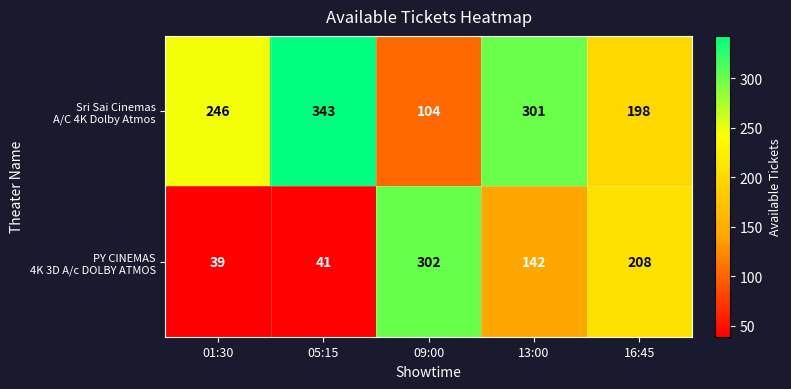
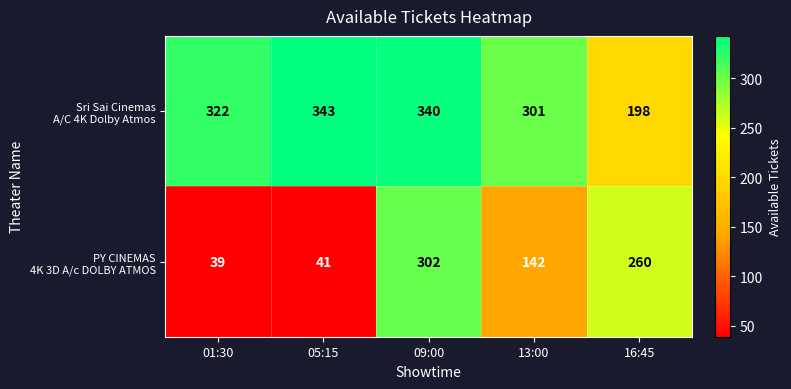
  {
    "Sri Sai Cinemas A/C 4K Dolby Atmos": {
-     "01:30": 246,
+     "01:30": 322,
      "05:15": 343,
-     "09:00": 104,
+     "09:00": 340,
      "13:00": 301,
      "16:45": 198
    },
    "PY CINEMAS 4K 3D A/c DOLBY ATMOS": {
      "01:30": 39,
      "05:15": 41,
      "09:00": 302,
      "13:00": 142,
-     "16:45": 208
+     "16:45": 260
    }
  }
